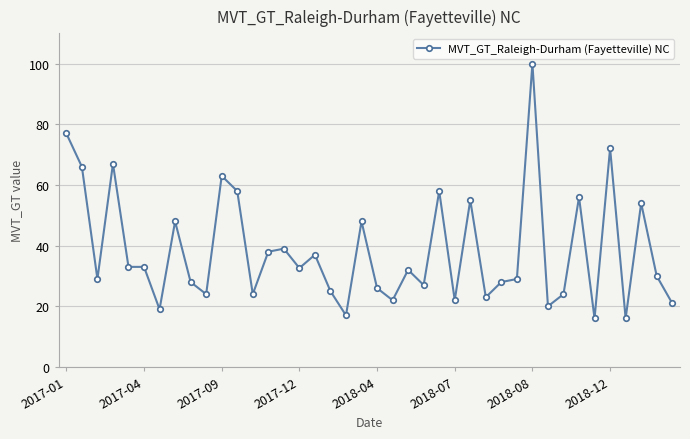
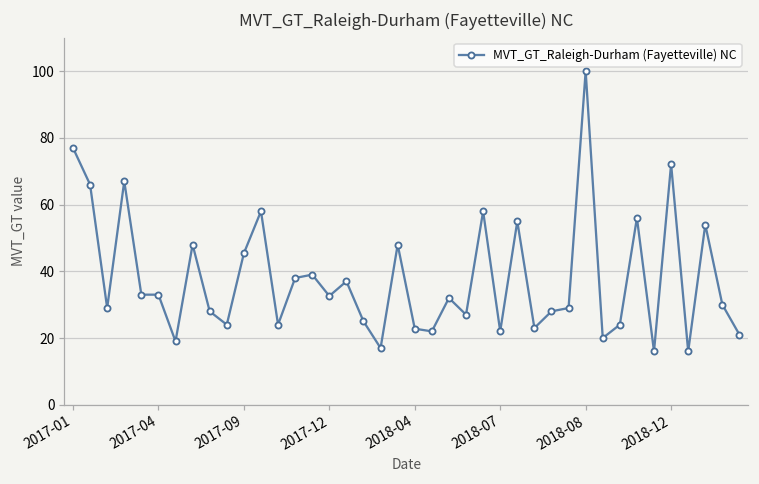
  {
    "2017-01": 77,
    "2017-04": 33,
-   "2017-09": 63,
+   "2017-09": 45,
    "2017-12": 33,
-   "2018-04": 26,
+   "2018-04": 23,
    "2018-07": 22,
    "2018-08": 100,
    "2018-12": 72
  }
